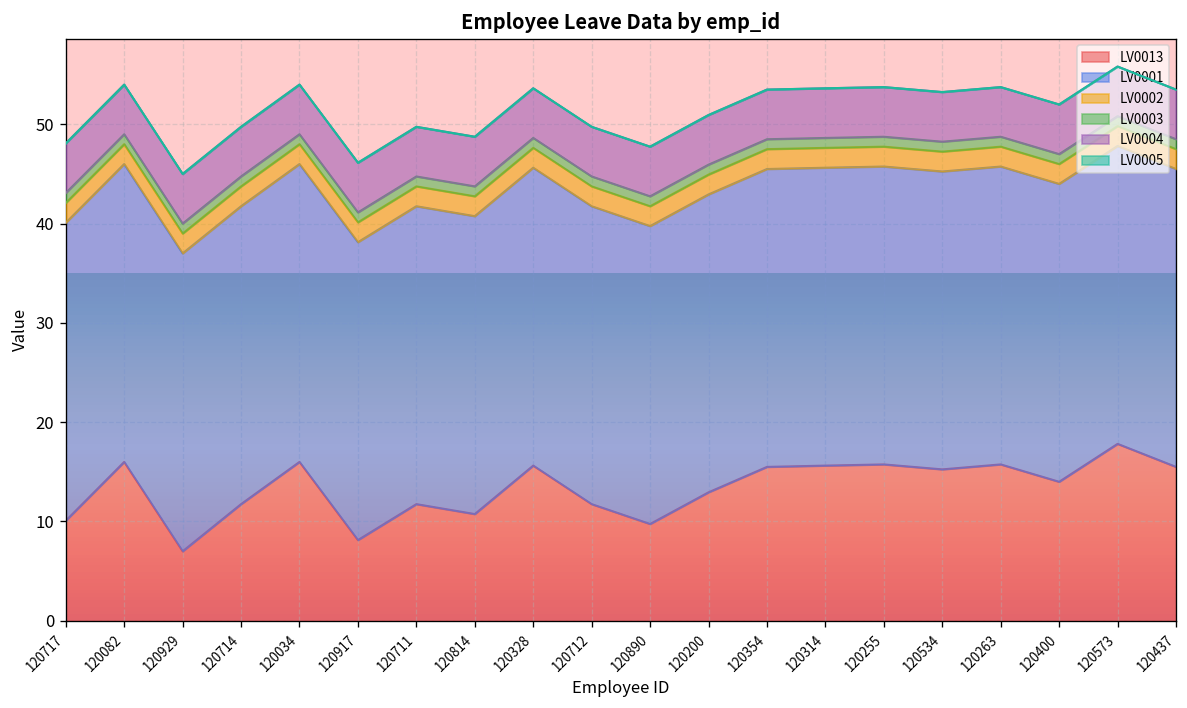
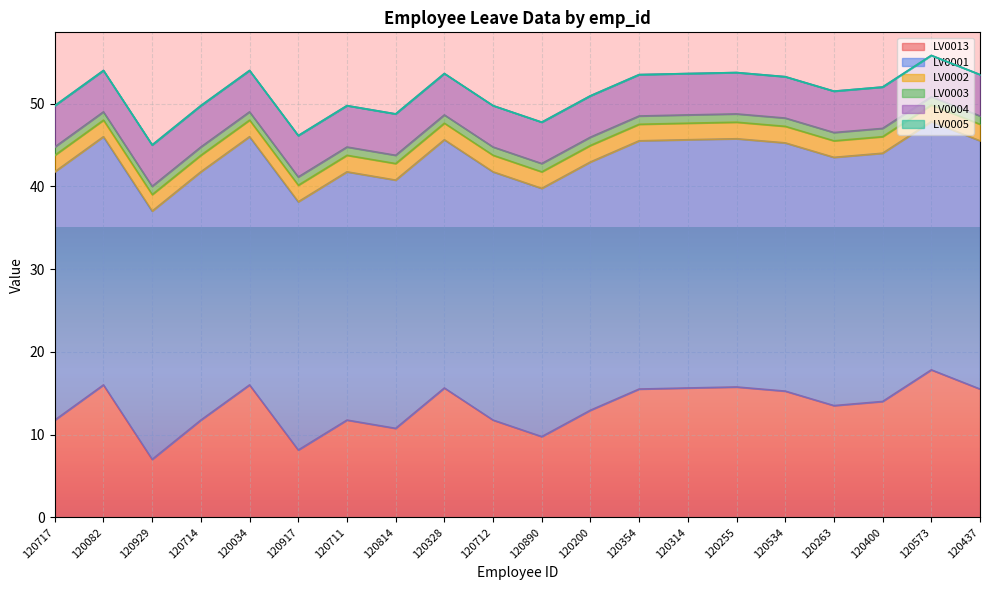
  {
    "LV0013": {
-     "120717": 10,
+     "120717": 12,
      "120082": 16,
      "120929": 7,
      "120714": 12,
      "120034": 16,
      "120917": 8,
      "120711": 12,
      "120814": 11,
      "120328": 16,
      "120712": 12,
      "120890": 10,
      "120200": 13,
      "120354": 16,
      "120314": 16,
      "120255": 16,
      "120534": 15,
-     "120263": 16,
+     "120263": 14,
      "120400": 14,
      "120573": 18,
      "120437": 16
    },
    "LV0001": {
      "120717": 30,
      "120082": 30,
      "120929": 30,
      "120714": 30,
      "120034": 30,
      "120917": 30,
      "120711": 30,
      "120814": 30,
      "120328": 30,
      "120712": 30,
      "120890": 30,
      "120200": 30,
      "120354": 30,
      "120314": 30,
      "120255": 30,
      "120534": 30,
      "120263": 30,
      "120400": 30,
      "120437": 30
    },
    "LV0002": {
      "120717": 2,
      "120082": 2,
      "120929": 2,
      "120714": 2,
      "120034": 2,
      "120917": 2,
      "120711": 2,
      "120814": 2,
      "120328": 2,
      "120712": 2,
      "120890": 2,
      "120200": 2,
      "120354": 2,
      "120314": 2,
      "120255": 2,
      "120534": 2,
      "120263": 2,
      "120400": 2,
      "120437": 2
    },
    "LV0003": {
      "120717": 1,
      "120082": 1,
      "120929": 1,
      "120714": 1,
      "120034": 1,
      "120917": 1,
      "120711": 1,
      "120814": 1,
      "120328": 1,
      "120712": 1,
      "120890": 1,
      "120200": 1,
      "120354": 1,
      "120314": 1,
      "120255": 1,
      "120534": 1,
      "120263": 1,
      "120400": 1,
      "120437": 1
    }
  }
